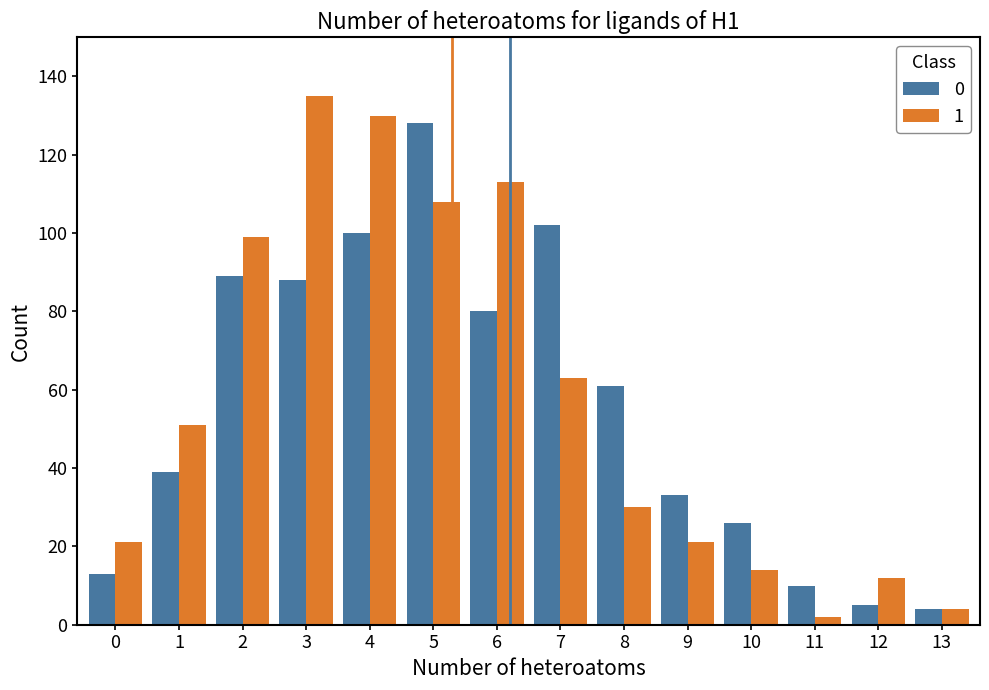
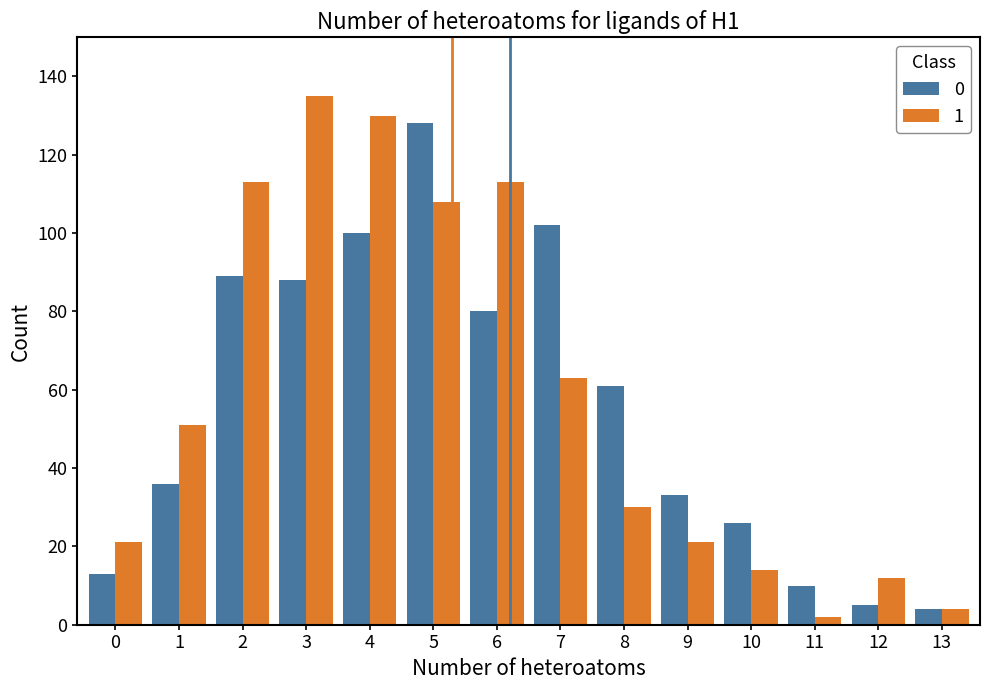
  {
    "0": {
      "0": 13,
-     "1": 39,
+     "1": 36,
      "2": 89,
      "3": 88,
      "4": 100,
      "5": 128,
      "6": 80,
      "7": 102,
      "8": 61,
      "9": 33,
      "10": 26,
      "11": 10,
      "12": 5,
      "13": 4
    },
    "1": {
      "0": 21,
      "1": 51,
-     "2": 99,
+     "2": 113,
      "3": 135,
      "4": 130,
      "5": 108,
      "6": 113,
      "7": 63,
      "8": 30,
      "9": 21,
      "10": 14,
      "11": 2,
      "12": 12,
      "13": 4
    }
  }
